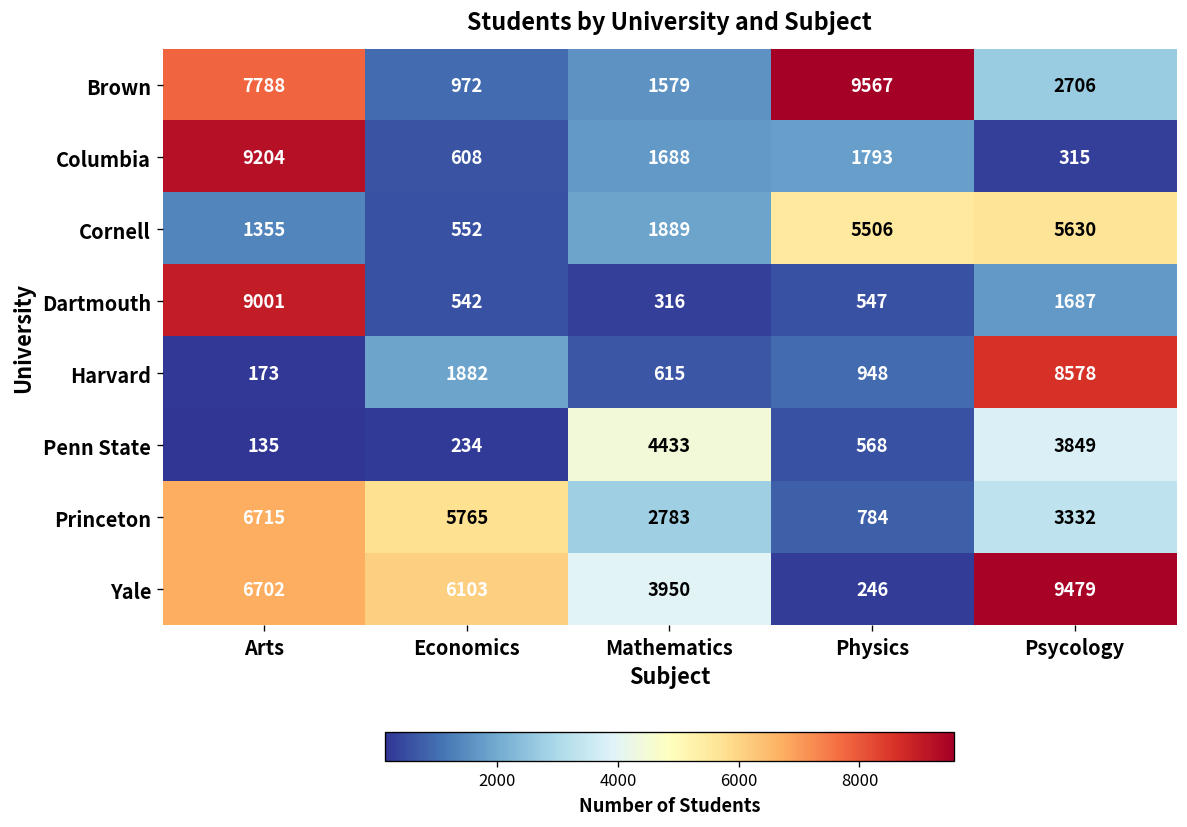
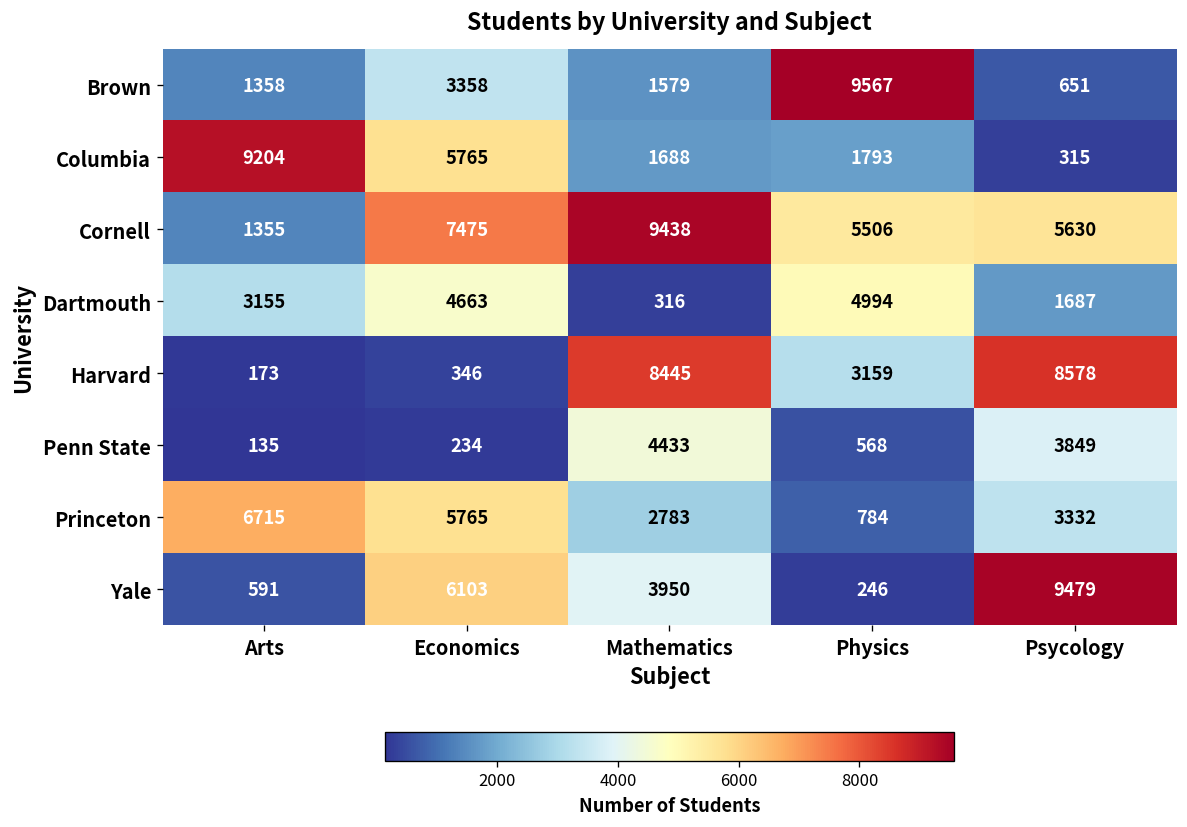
  {
    "Brown": {
-     "Arts": 7788,
-     "Economics": 972,
+     "Arts": 1358,
+     "Economics": 3358,
      "Mathematics": 1579,
      "Physics": 9567,
-     "Psycology": 2706
+     "Psycology": 651
    },
    "Columbia": {
      "Arts": 9204,
-     "Economics": 608,
+     "Economics": 5765,
      "Mathematics": 1688,
      "Physics": 1793,
      "Psycology": 315
    },
    "Cornell": {
      "Arts": 1355,
-     "Economics": 552,
-     "Mathematics": 1889,
+     "Economics": 7475,
+     "Mathematics": 9438,
      "Physics": 5506,
      "Psycology": 5630
    },
    "Dartmouth": {
-     "Arts": 9001,
-     "Economics": 542,
+     "Arts": 3155,
+     "Economics": 4663,
      "Mathematics": 316,
-     "Physics": 547,
+     "Physics": 4994,
      "Psycology": 1687
    },
    "Harvard": {
      "Arts": 173,
-     "Economics": 1882,
-     "Mathematics": 615,
-     "Physics": 948,
+     "Economics": 346,
+     "Mathematics": 8445,
+     "Physics": 3159,
      "Psycology": 8578
    },
    "Penn State": {
      "Arts": 135,
      "Economics": 234,
      "Mathematics": 4433,
      "Physics": 568,
      "Psycology": 3849
    },
    "Princeton": {
      "Arts": 6715,
      "Economics": 5765,
      "Mathematics": 2783,
      "Physics": 784,
      "Psycology": 3332
    },
    "Yale": {
-     "Arts": 6702,
+     "Arts": 591,
      "Economics": 6103,
      "Mathematics": 3950,
      "Physics": 246,
      "Psycology": 9479
    }
  }
